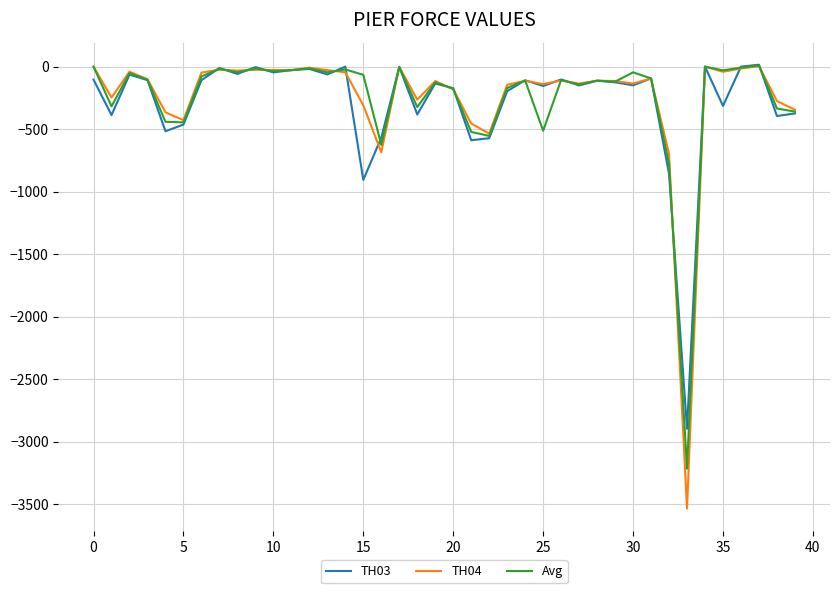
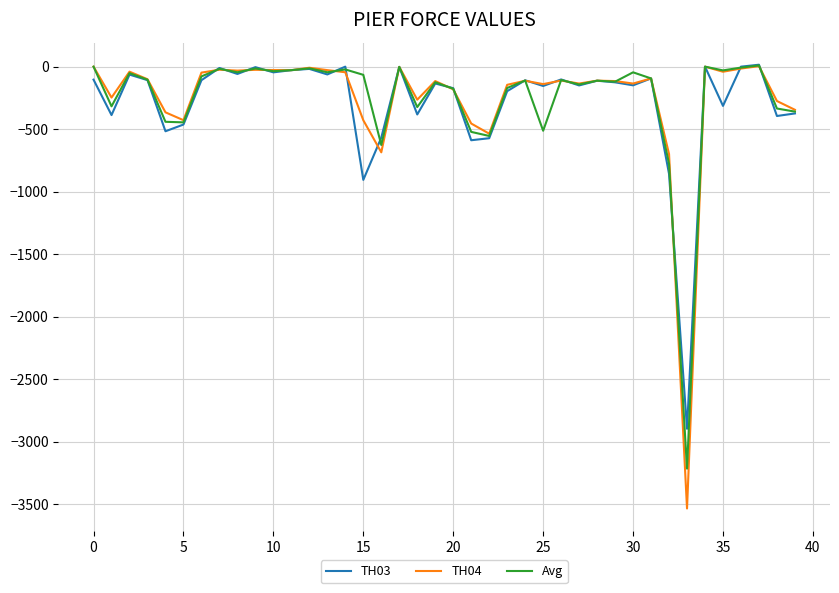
  {
    "TH03": {
      "0": -100,
      "15": -910,
      "35": -310
    },
    "TH04": {
-     "15": -310
+     "15": -430
    },
    "Avg": {
      "15": -70,
      "25": -510,
      "30": -50
    }
  }
